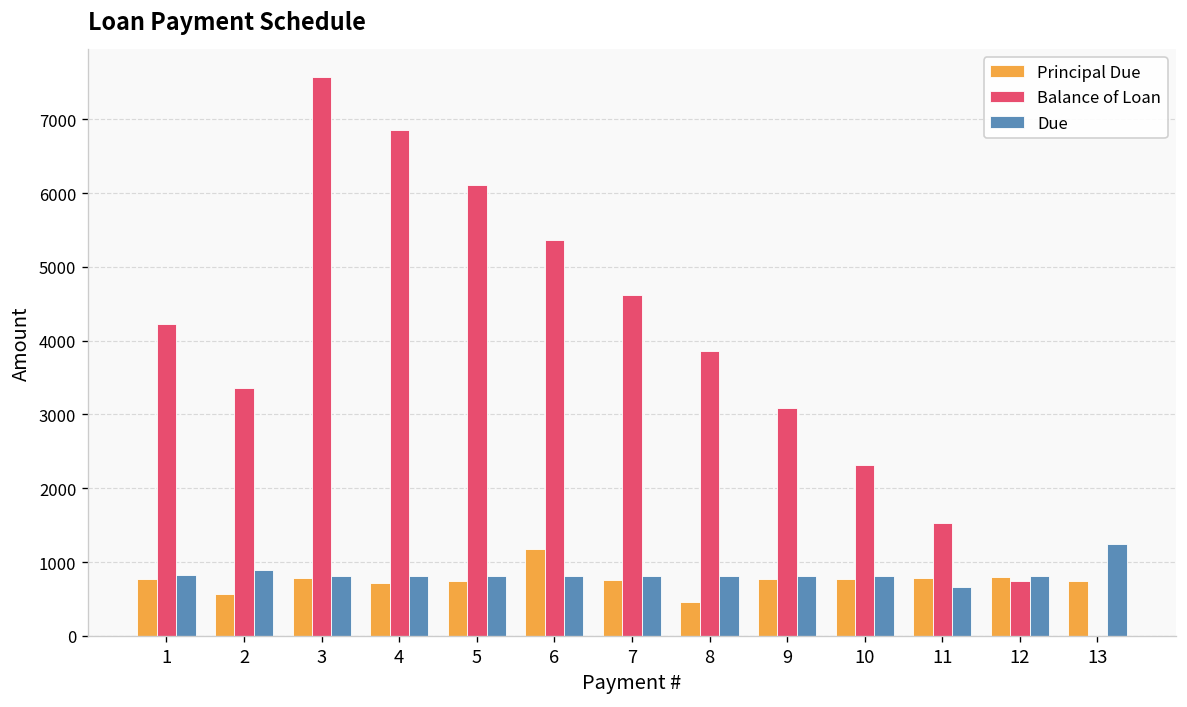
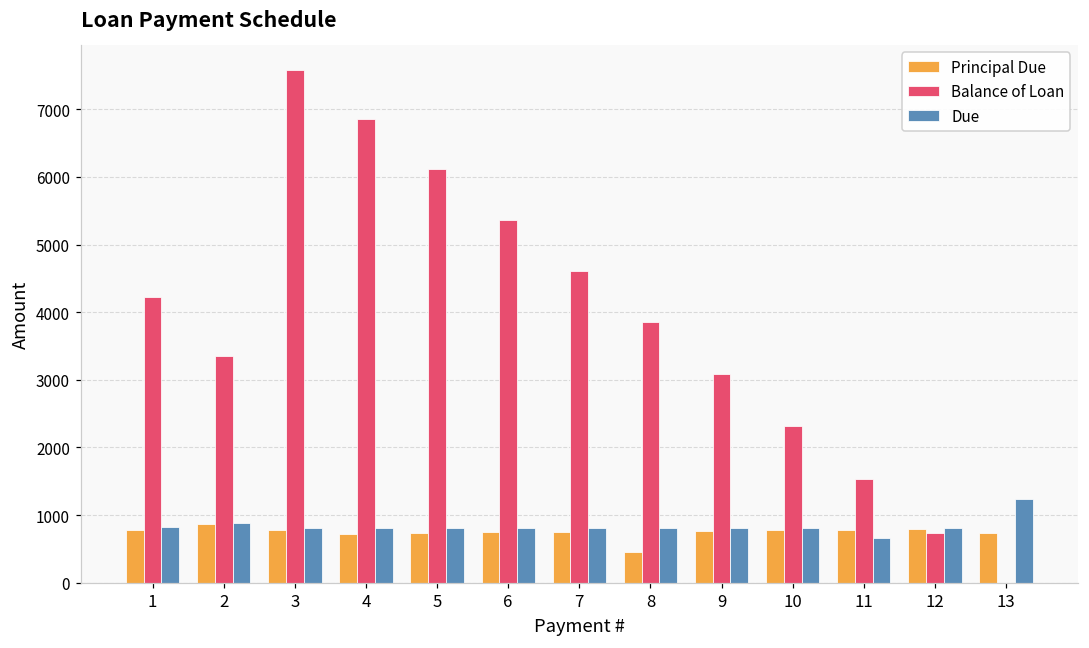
  {
    "Principal Due": {
      "1": 800,
-     "2": 600,
+     "2": 900,
      "3": 800,
      "4": 700,
      "5": 700,
-     "6": 1200,
+     "6": 700,
      "7": 800,
      "8": 500,
      "9": 800,
      "10": 800,
      "11": 800,
      "12": 800,
      "13": 700
    },
    "Balance of Loan": {
      "1": 4200,
      "2": 3400,
      "3": 7600,
      "4": 6900,
      "5": 6100,
      "6": 5400,
      "7": 4600,
      "8": 3900,
      "9": 3100,
      "10": 2300,
      "11": 1500,
      "12": 700,
      "13": 0
    },
    "Due": {
      "1": 800,
      "2": 900,
      "3": 800,
      "4": 800,
      "5": 800,
      "6": 800,
      "7": 800,
      "8": 800,
      "9": 800,
      "10": 800,
      "11": 700,
      "12": 800,
      "13": 1200
    }
  }
